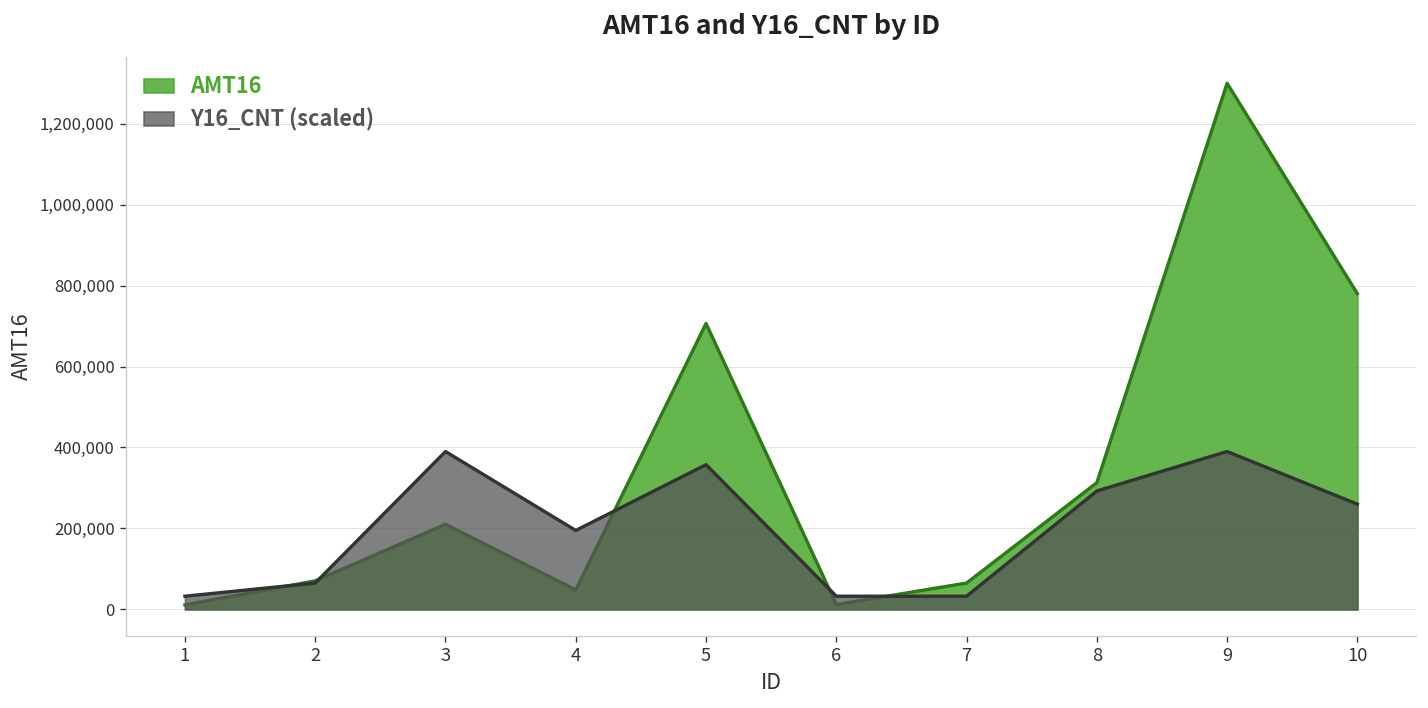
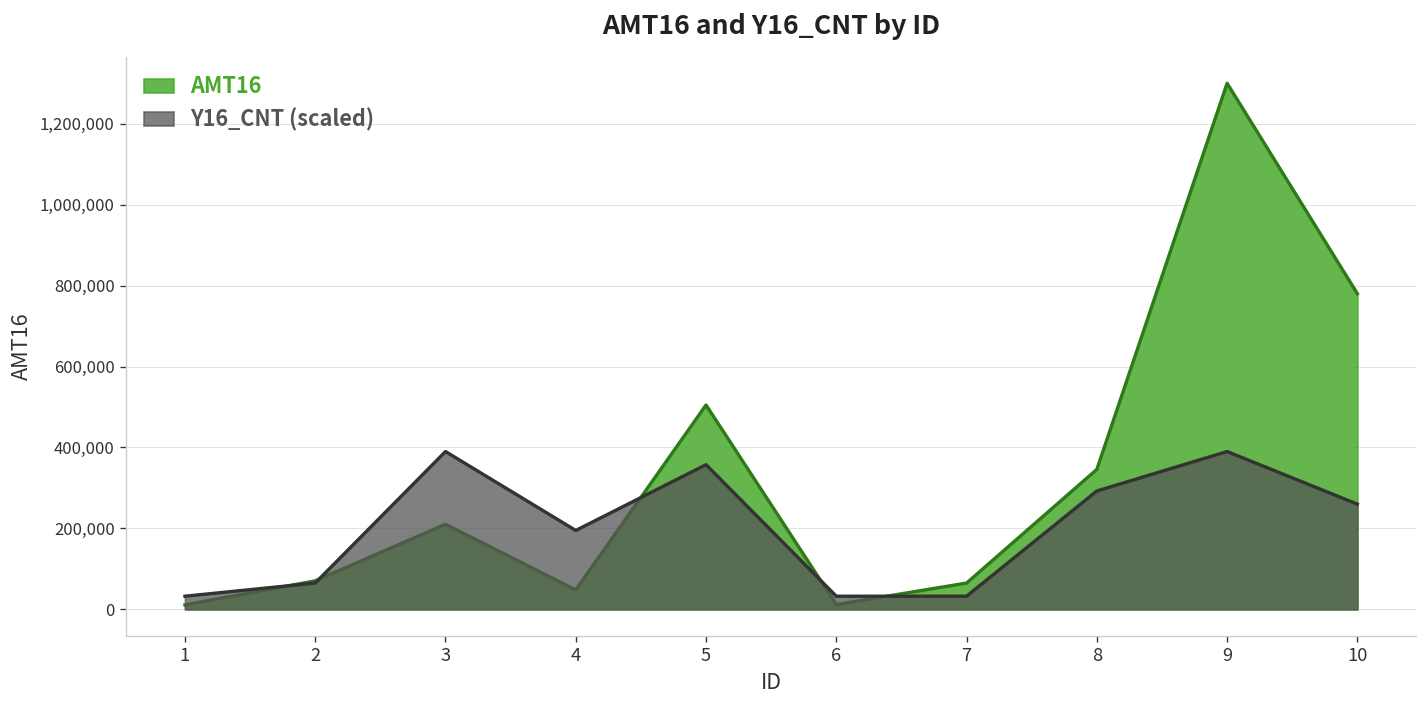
  {
    "AMT16": {
      "1": "10,000",
      "3": "210,000",
      "4": "50,000",
-     "5": "710,000",
+     "5": "510,000",
      "6": "10,000",
      "7": "70,000",
-     "8": "310,000",
+     "8": "350,000",
      "9": "1,300,000",
      "10": "780,000"
    },
    "Y16_CNT (scaled)": {
      "1": "30,000",
      "3": "390,000",
      "4": "190,000",
      "5": "360,000",
      "6": "30,000",
      "7": "30,000",
      "8": "290,000",
      "9": "390,000",
      "10": "260,000"
    }
  }
